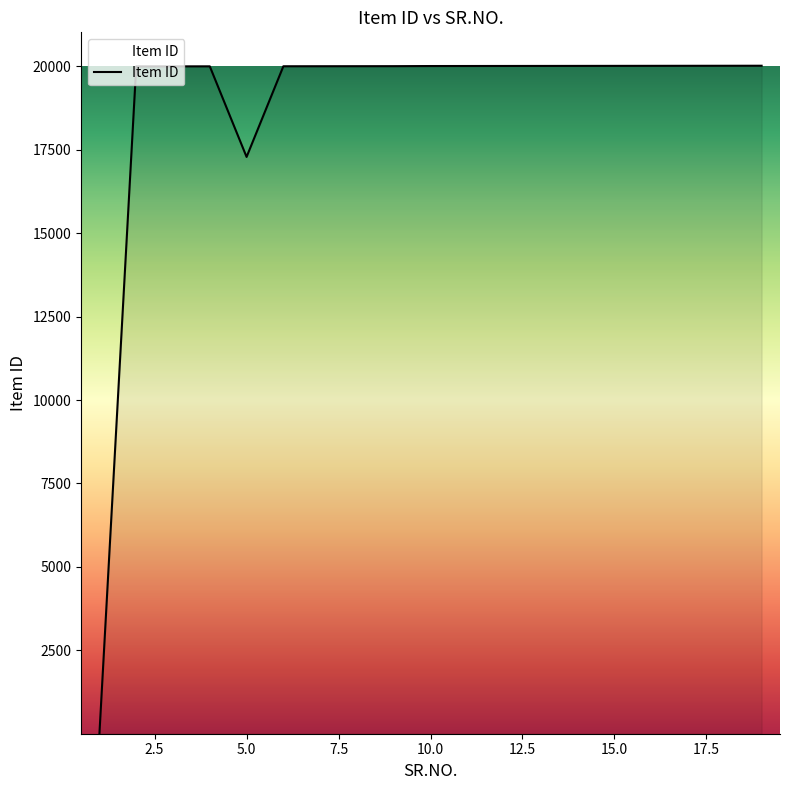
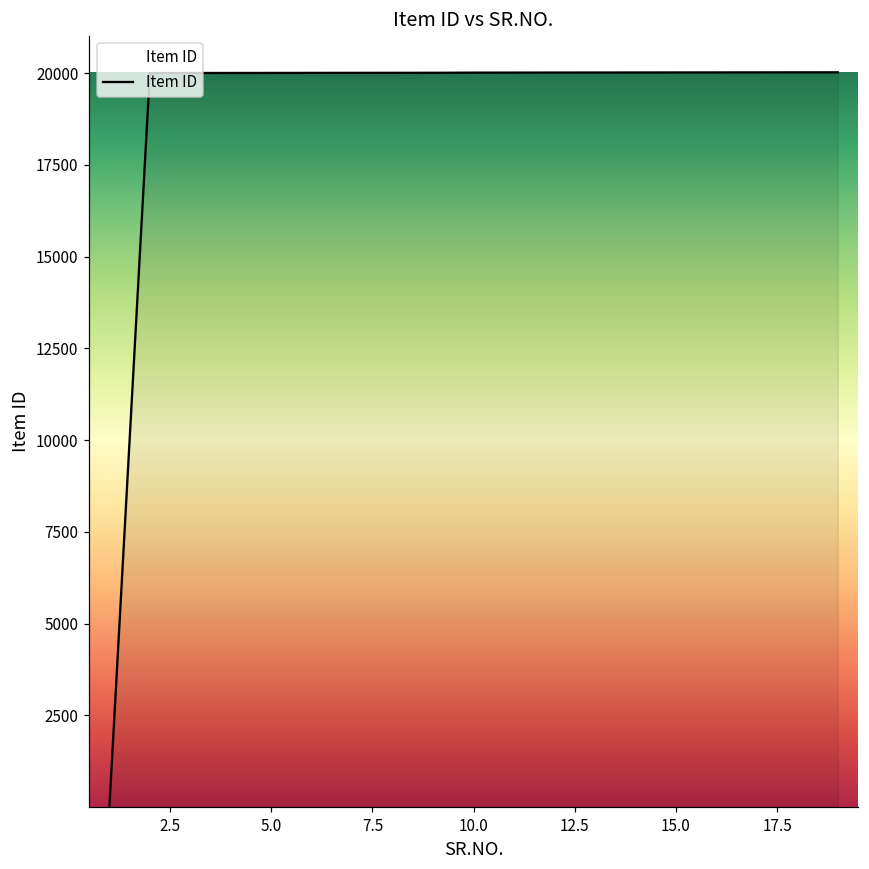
  {
-   "5.0": 17300,
+   "5.0": 20000,
    "10.0": 20000,
    "15.0": 20000
  }
